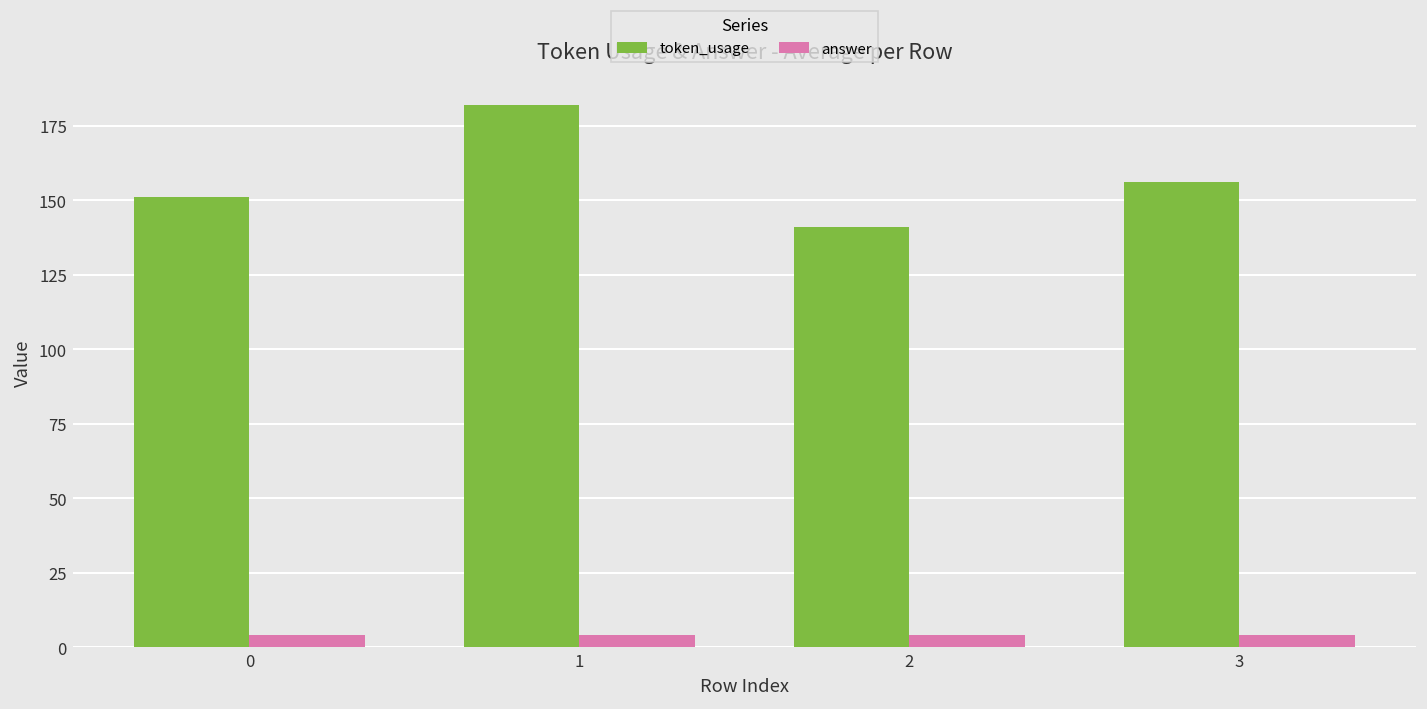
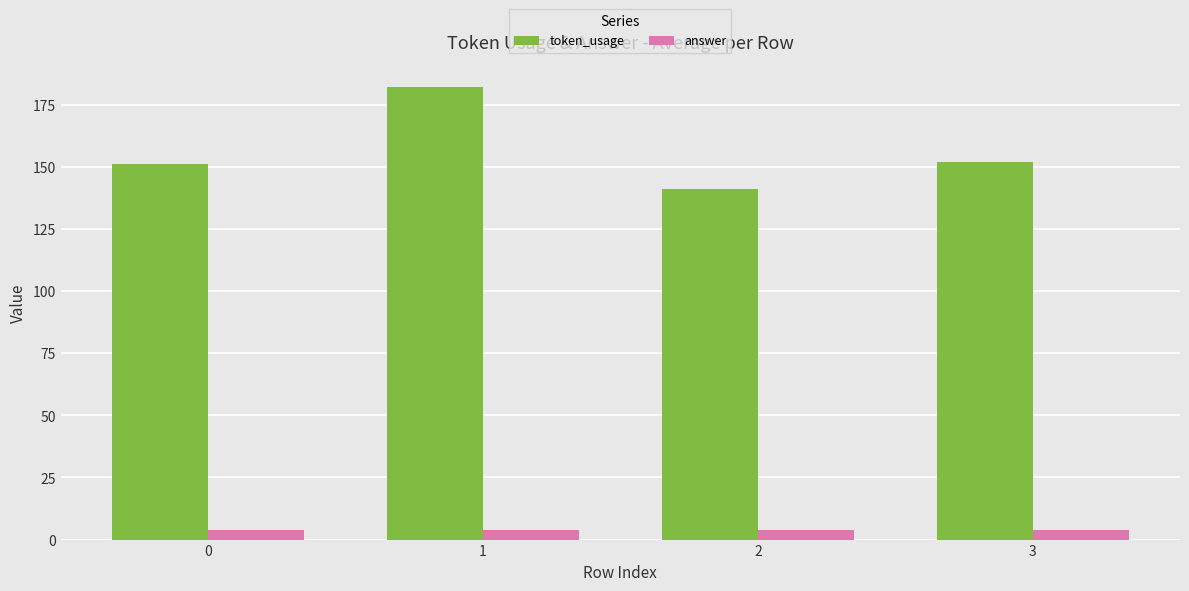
  {
    "token_usage": {
      "0": 151,
      "1": 182,
      "2": 141,
-     "3": 156
+     "3": 152
    },
    "answer": {
      "0": 4,
      "1": 4,
      "2": 4,
      "3": 4
    }
  }
